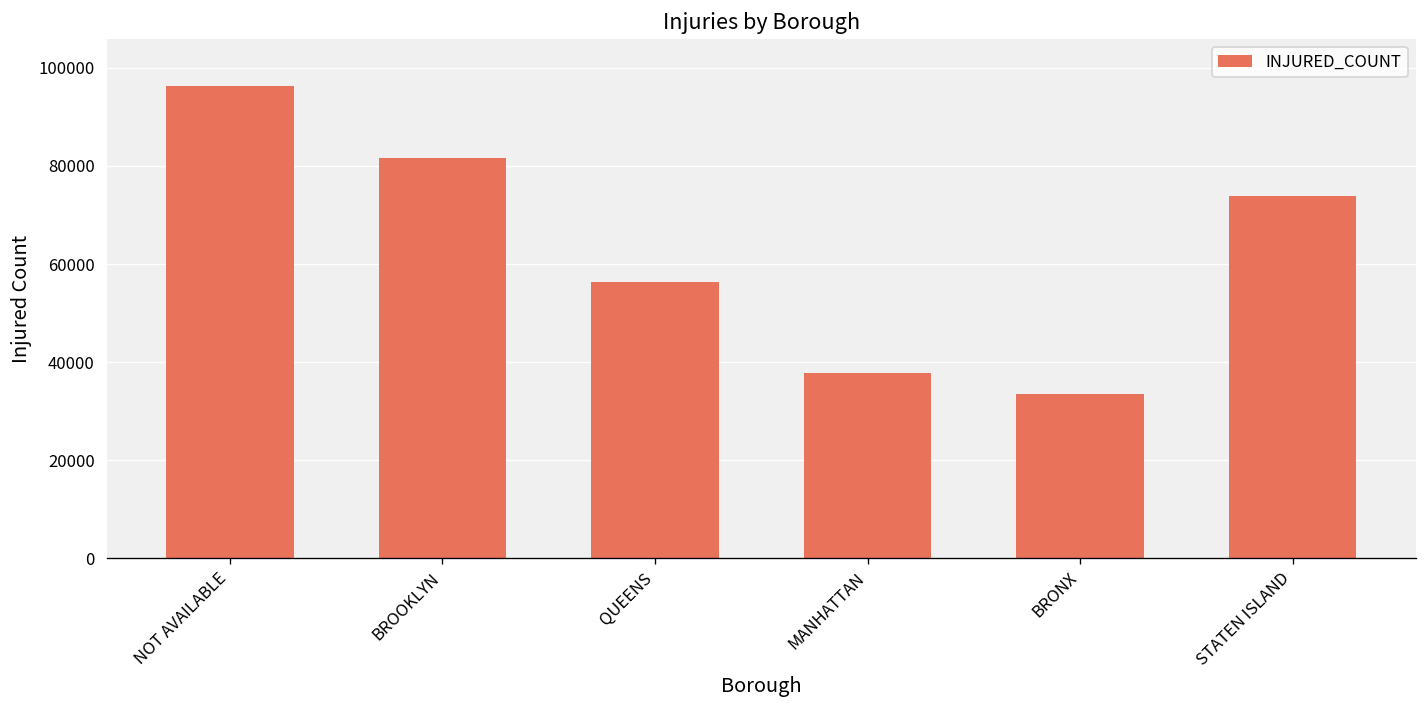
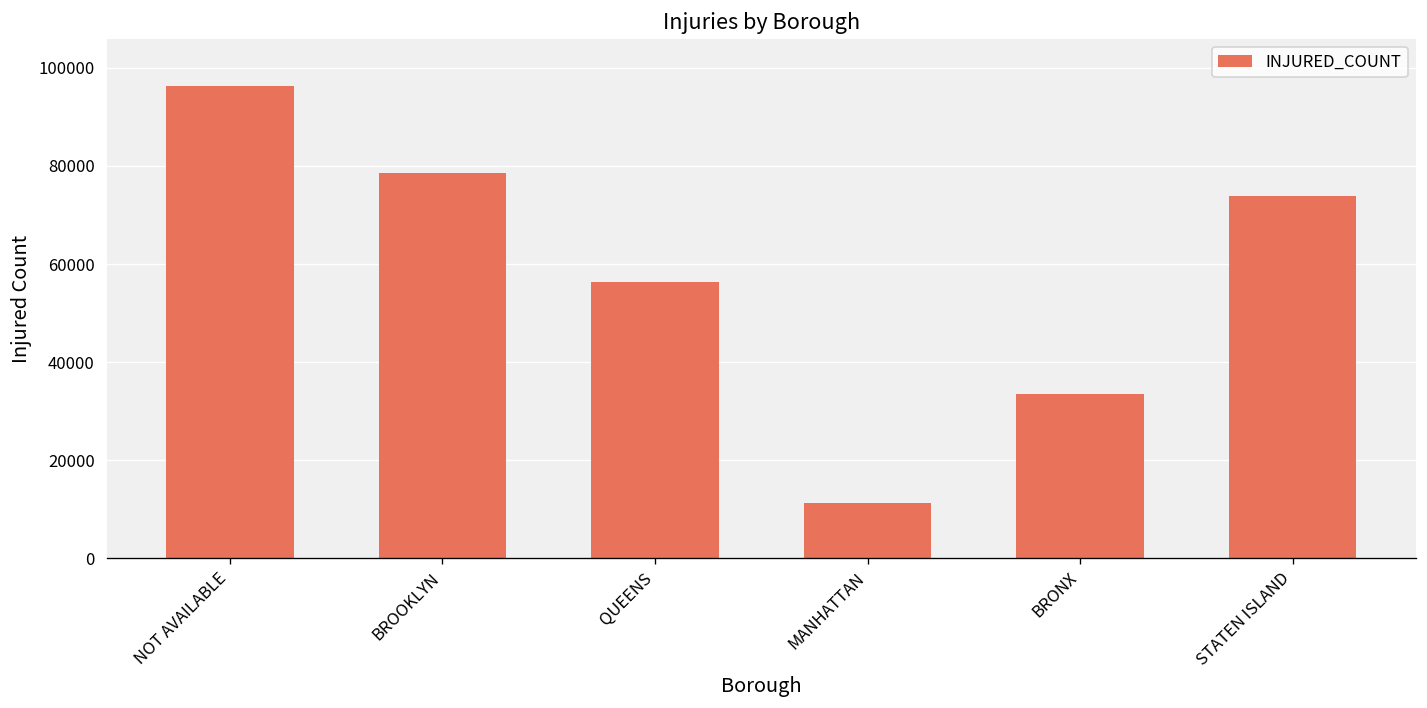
  {
    "NOT AVAILABLE": 96000,
-   "BROOKLYN": 82000,
+   "BROOKLYN": 79000,
    "QUEENS": 56000,
-   "MANHATTAN": 38000,
+   "MANHATTAN": 11000,
    "BRONX": 34000,
    "STATEN ISLAND": 74000
  }
